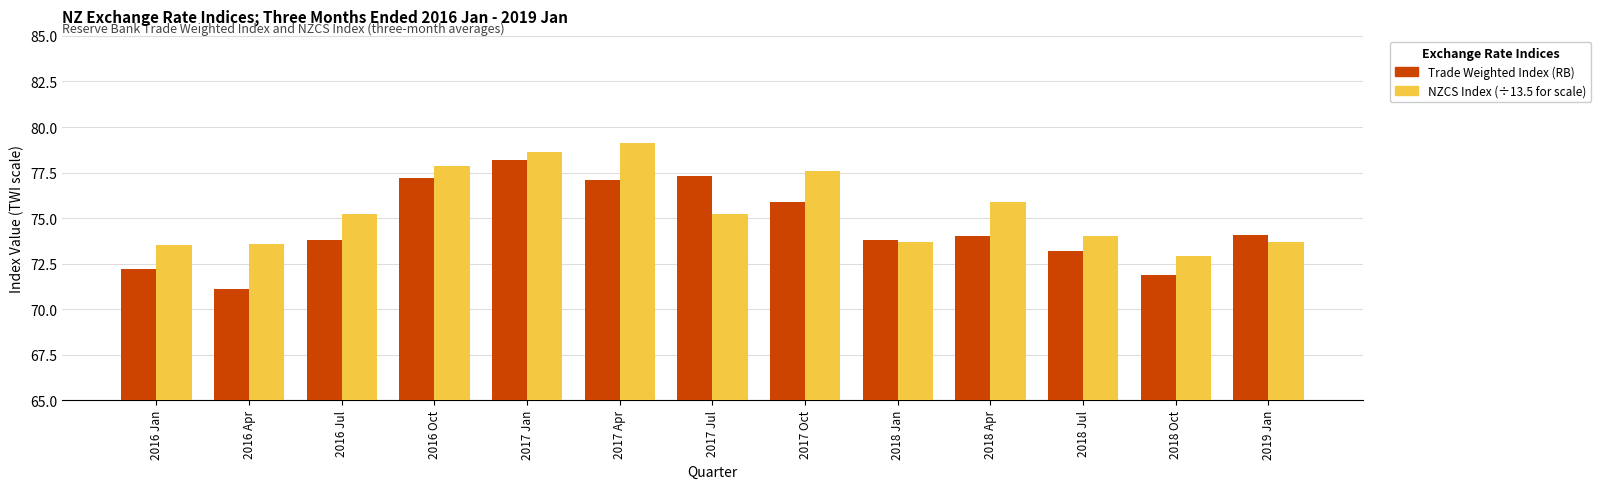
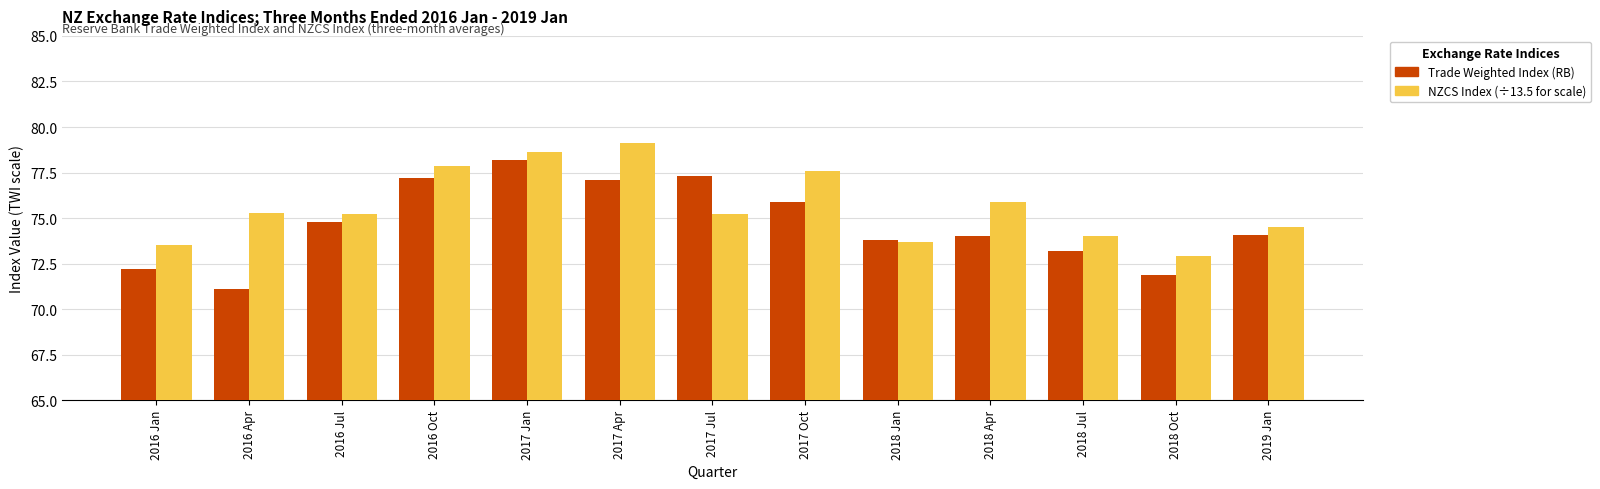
  {
    "Trade Weighted Index (RB)": {
      "2016 Jan": 72.2,
      "2016 Apr": 71.1,
-     "2016 Jul": 73.8,
+     "2016 Jul": 74.8,
      "2016 Oct": 77.2,
      "2017 Jan": 78.2,
      "2017 Apr": 77.1,
      "2017 Jul": 77.3,
      "2017 Oct": 75.9,
      "2018 Jan": 73.8,
      "2018 Apr": 74.0,
      "2018 Jul": 73.2,
      "2018 Oct": 71.9,
      "2019 Jan": 74.1
    },
    "NZCS Index (÷13.5 for scale)": {
      "2016 Jan": 73.5,
-     "2016 Apr": 73.6,
+     "2016 Apr": 75.3,
      "2016 Jul": 75.2,
      "2016 Oct": 77.9,
      "2017 Jan": 78.6,
      "2017 Apr": 79.1,
      "2017 Jul": 75.2,
      "2017 Oct": 77.6,
      "2018 Jan": 73.7,
      "2018 Apr": 75.9,
      "2018 Jul": 74.0,
      "2018 Oct": 72.9,
-     "2019 Jan": 73.7
+     "2019 Jan": 74.5
    }
  }
